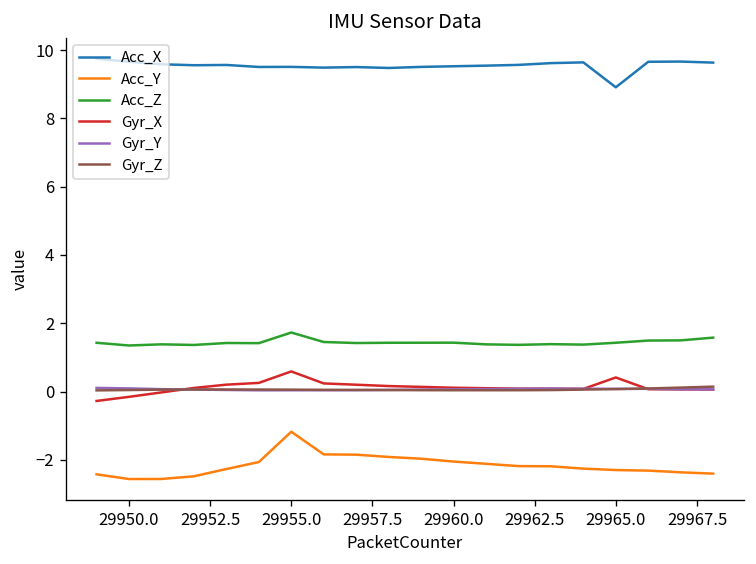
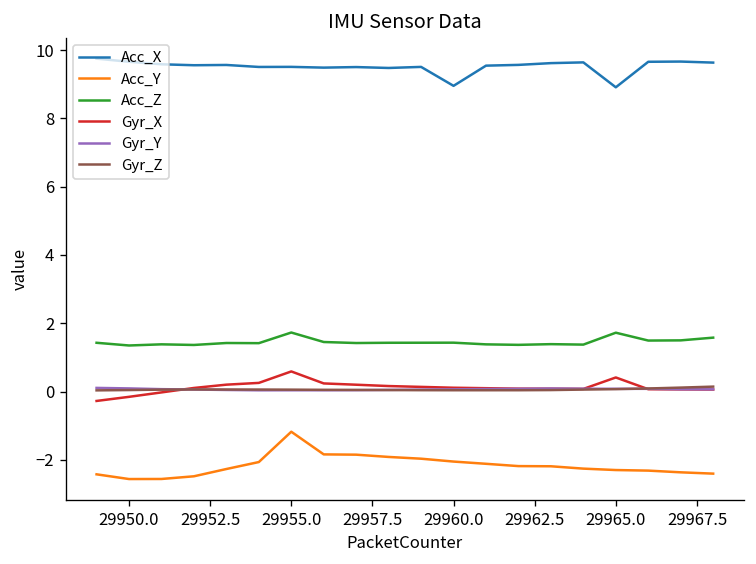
  {
    "Acc_X": {
      "29955.0": 9.5,
-     "29960.0": 9.5,
+     "29960.0": 9.0,
      "29965.0": 8.9
    },
    "Acc_Y": {
      "29950.0": -2.6,
      "29955.0": -1.2,
      "29960.0": -2.0,
      "29965.0": -2.3
    },
    "Acc_Z": {
      "29950.0": 1.4,
      "29955.0": 1.7,
      "29960.0": 1.4,
-     "29965.0": 1.4
+     "29965.0": 1.7
    },
    "Gyr_X": {
      "29950.0": -0.2,
      "29955.0": 0.6,
      "29965.0": 0.4
    }
  }
